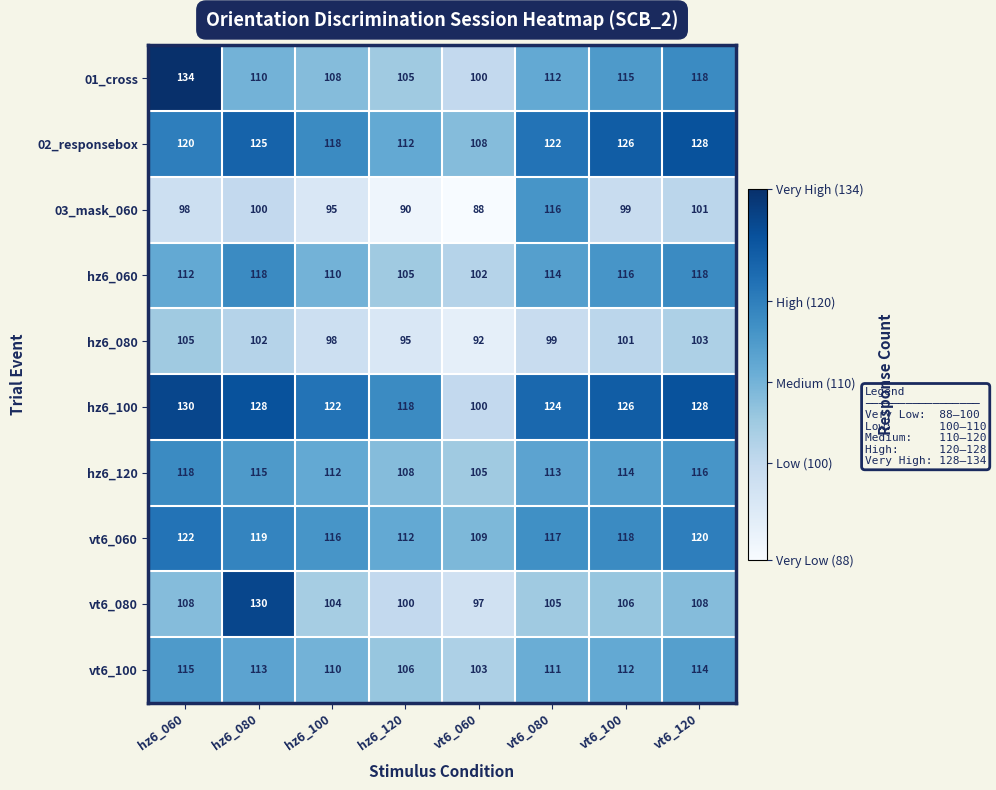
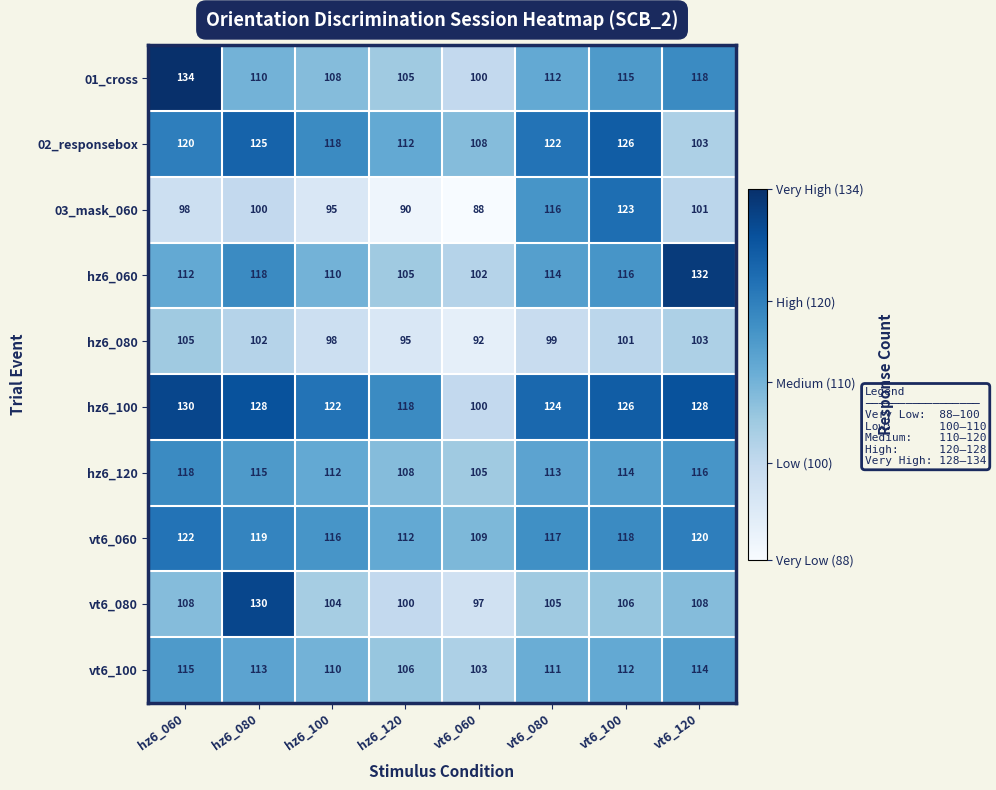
  {
    "01_cross": {
      "hz6_060": 134,
      "hz6_080": 110,
      "hz6_100": 108,
      "hz6_120": 105,
      "vt6_060": 100,
      "vt6_080": 112,
      "vt6_100": 115,
      "vt6_120": 118
    },
    "02_responsebox": {
      "hz6_060": 120,
      "hz6_080": 125,
      "hz6_100": 118,
      "hz6_120": 112,
      "vt6_060": 108,
      "vt6_080": 122,
      "vt6_100": 126,
-     "vt6_120": 128
+     "vt6_120": 103
    },
    "03_mask_060": {
      "hz6_060": 98,
      "hz6_080": 100,
      "hz6_100": 95,
      "hz6_120": 90,
      "vt6_060": 88,
      "vt6_080": 116,
-     "vt6_100": 99,
+     "vt6_100": 123,
      "vt6_120": 101
    },
    "hz6_060": {
      "hz6_060": 112,
      "hz6_080": 118,
      "hz6_100": 110,
      "hz6_120": 105,
      "vt6_060": 102,
      "vt6_080": 114,
      "vt6_100": 116,
-     "vt6_120": 118
+     "vt6_120": 132
    },
    "hz6_080": {
      "hz6_060": 105,
      "hz6_080": 102,
      "hz6_100": 98,
      "hz6_120": 95,
      "vt6_060": 92,
      "vt6_080": 99,
      "vt6_100": 101,
      "vt6_120": 103
    },
    "hz6_100": {
      "hz6_060": 130,
      "hz6_080": 128,
      "hz6_100": 122,
      "hz6_120": 118,
      "vt6_060": 100,
      "vt6_080": 124,
      "vt6_100": 126,
      "vt6_120": 128
    },
    "hz6_120": {
      "hz6_060": 118,
      "hz6_080": 115,
      "hz6_100": 112,
      "hz6_120": 108,
      "vt6_060": 105,
      "vt6_080": 113,
      "vt6_100": 114,
      "vt6_120": 116
    },
    "vt6_060": {
      "hz6_060": 122,
      "hz6_080": 119,
      "hz6_100": 116,
      "hz6_120": 112,
      "vt6_060": 109,
      "vt6_080": 117,
      "vt6_100": 118,
      "vt6_120": 120
    },
    "vt6_080": {
      "hz6_060": 108,
      "hz6_080": 130,
      "hz6_100": 104,
      "hz6_120": 100,
      "vt6_060": 97,
      "vt6_080": 105,
      "vt6_100": 106,
      "vt6_120": 108
    },
    "vt6_100": {
      "hz6_060": 115,
      "hz6_080": 113,
      "hz6_100": 110,
      "hz6_120": 106,
      "vt6_060": 103,
      "vt6_080": 111,
      "vt6_100": 112,
      "vt6_120": 114
    }
  }
